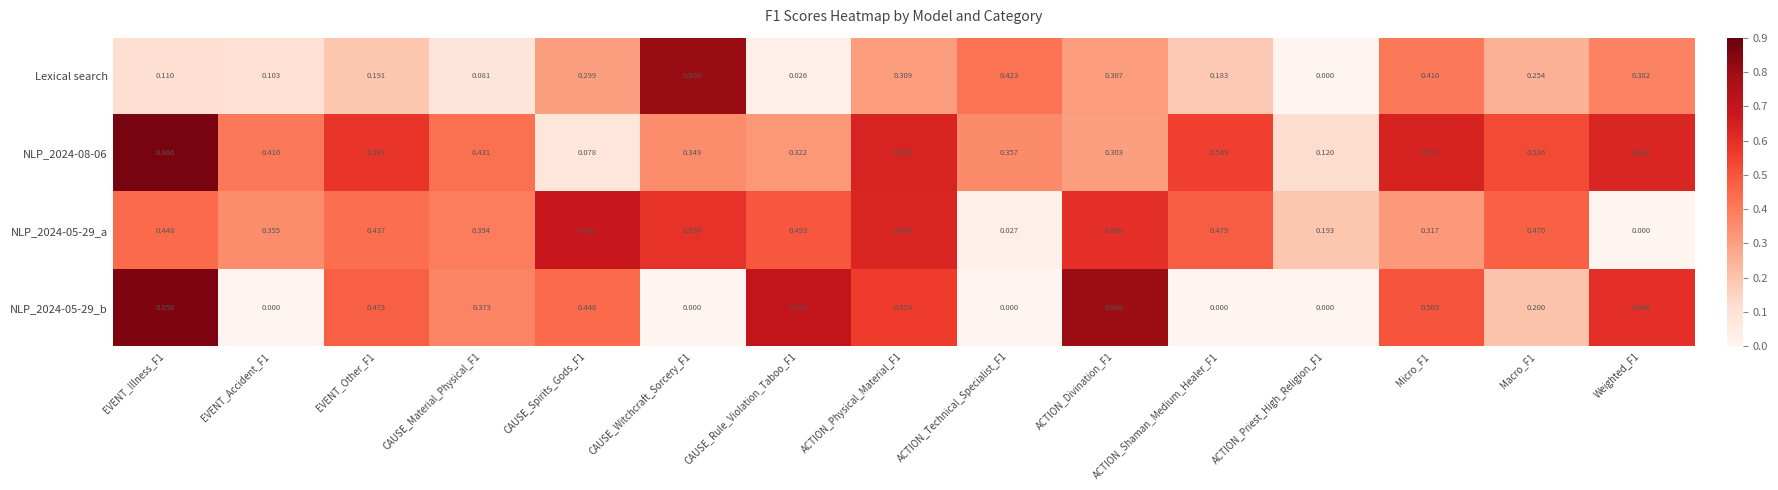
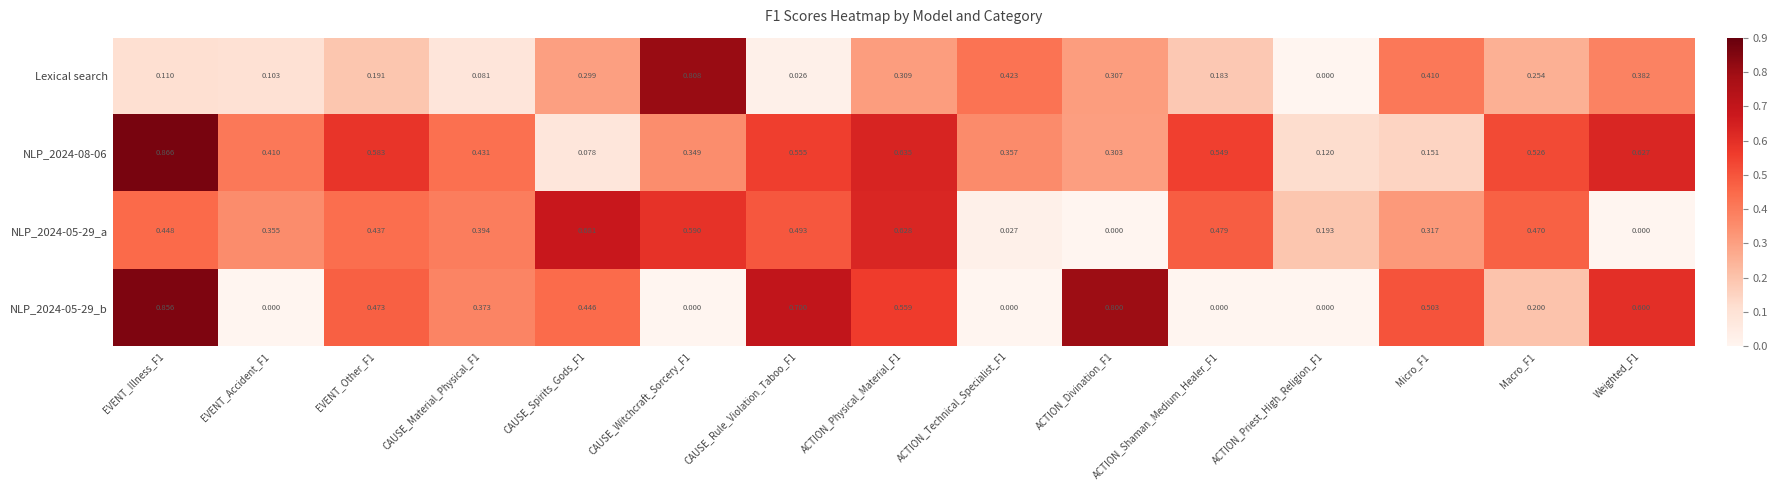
  {
    "Lexical search": {
      "EVENT_Illness_F1": 0.110,
      "EVENT_Accident_F1": 0.103,
      "EVENT_Other_F1": 0.191,
      "CAUSE_Material_Physical_F1": 0.081,
      "CAUSE_Spirits_Gods_F1": 0.299,
      "CAUSE_Witchcraft_Sorcery_F1": 0.808,
      "CAUSE_Rule_Violation_Taboo_F1": 0.026,
      "ACTION_Physical_Material_F1": 0.309,
      "ACTION_Technical_Specialist_F1": 0.423,
      "ACTION_Divination_F1": 0.307,
      "ACTION_Shaman_Medium_Healer_F1": 0.183,
      "ACTION_Priest_High_Religion_F1": 0.000,
      "Micro_F1": 0.410,
      "Macro_F1": 0.254,
      "Weighted_F1": 0.382
    },
    "NLP_2024-08-06": {
      "EVENT_Illness_F1": 0.866,
      "EVENT_Accident_F1": 0.410,
      "EVENT_Other_F1": 0.583,
      "CAUSE_Material_Physical_F1": 0.431,
      "CAUSE_Spirits_Gods_F1": 0.078,
      "CAUSE_Witchcraft_Sorcery_F1": 0.349,
-     "CAUSE_Rule_Violation_Taboo_F1": 0.322,
+     "CAUSE_Rule_Violation_Taboo_F1": 0.555,
      "ACTION_Physical_Material_F1": 0.635,
      "ACTION_Technical_Specialist_F1": 0.357,
      "ACTION_Divination_F1": 0.303,
      "ACTION_Shaman_Medium_Healer_F1": 0.549,
      "ACTION_Priest_High_Religion_F1": 0.120,
-     "Micro_F1": 0.637,
+     "Micro_F1": 0.151,
      "Macro_F1": 0.526,
      "Weighted_F1": 0.627
    },
    "NLP_2024-05-29_a": {
      "EVENT_Illness_F1": 0.448,
      "EVENT_Accident_F1": 0.355,
      "EVENT_Other_F1": 0.437,
      "CAUSE_Material_Physical_F1": 0.394,
      "CAUSE_Spirits_Gods_F1": 0.681,
      "CAUSE_Witchcraft_Sorcery_F1": 0.590,
      "CAUSE_Rule_Violation_Taboo_F1": 0.493,
      "ACTION_Physical_Material_F1": 0.628,
      "ACTION_Technical_Specialist_F1": 0.027,
-     "ACTION_Divination_F1": 0.600,
+     "ACTION_Divination_F1": 0.000,
      "ACTION_Shaman_Medium_Healer_F1": 0.479,
      "ACTION_Priest_High_Religion_F1": 0.193,
      "Micro_F1": 0.317,
      "Macro_F1": 0.470,
      "Weighted_F1": 0.000
    },
    "NLP_2024-05-29_b": {
      "EVENT_Illness_F1": 0.856,
      "EVENT_Accident_F1": 0.000,
      "EVENT_Other_F1": 0.473,
      "CAUSE_Material_Physical_F1": 0.373,
      "CAUSE_Spirits_Gods_F1": 0.446,
      "CAUSE_Witchcraft_Sorcery_F1": 0.000,
      "CAUSE_Rule_Violation_Taboo_F1": 0.700,
      "ACTION_Physical_Material_F1": 0.559,
      "ACTION_Technical_Specialist_F1": 0.000,
      "ACTION_Divination_F1": 0.800,
      "ACTION_Shaman_Medium_Healer_F1": 0.000,
      "ACTION_Priest_High_Religion_F1": 0.000,
      "Micro_F1": 0.503,
      "Macro_F1": 0.200,
      "Weighted_F1": 0.600
    }
  }
